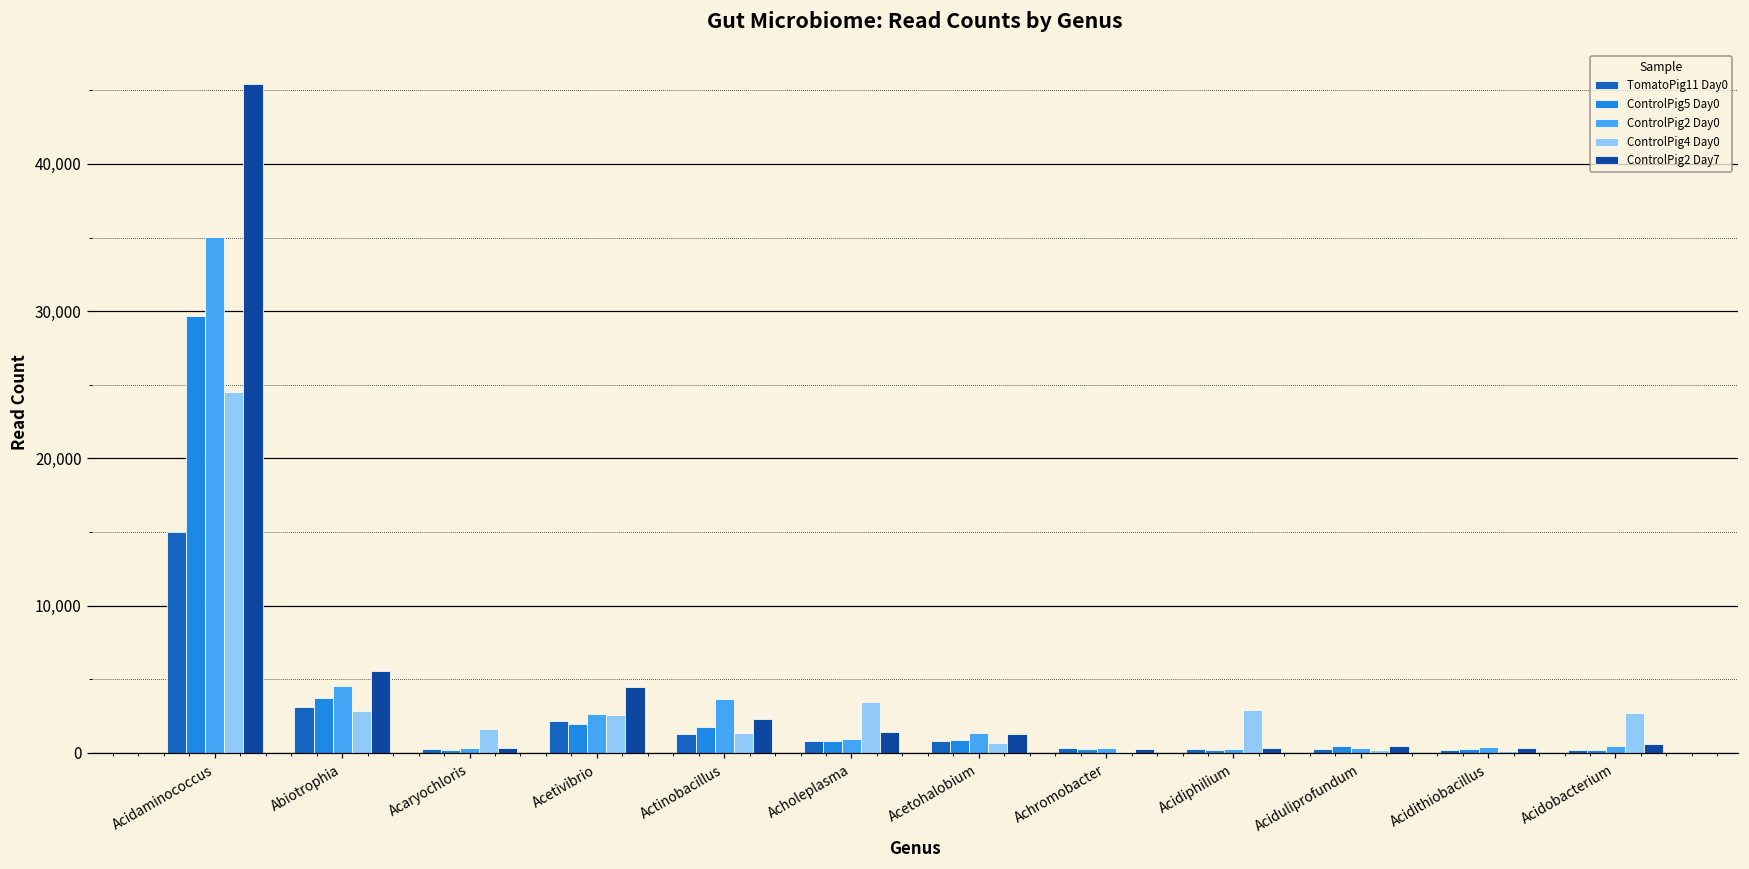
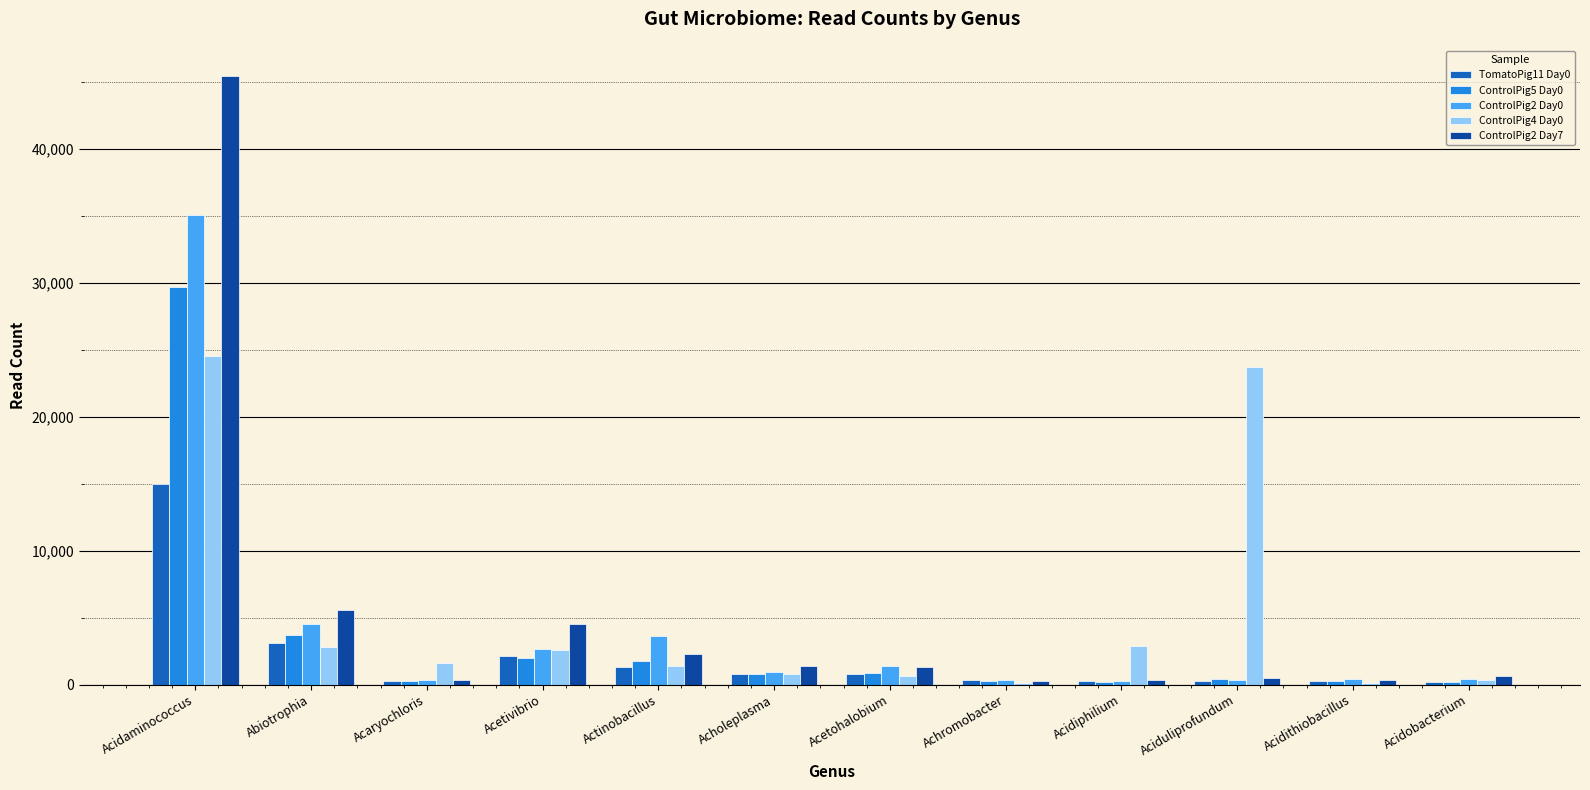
  {
    "ControlPig4 Day0": {
      "Acidaminococcus": "24,500",
      "Abiotrophia": "2,800",
      "Acaryochloris": "1,600",
      "Acetivibrio": "2,600",
      "Actinobacillus": "1,400",
-     "Acholeplasma": "3,400",
+     "Acholeplasma": "800",
      "Acetohalobium": "700",
      "Acidiphilium": "2,900",
-     "Aciduliprofundum": "200",
-     "Acidobacterium": "2,700"
+     "Aciduliprofundum": "23,800",
+     "Acidobacterium": "300"
    }
  }
